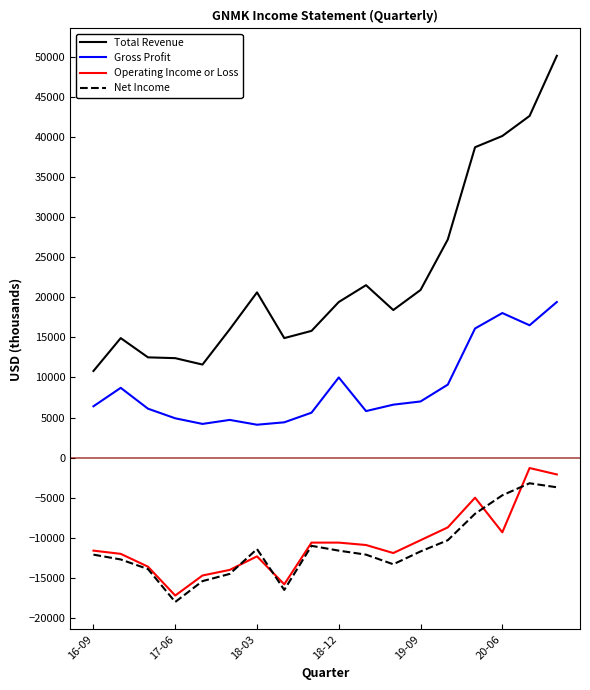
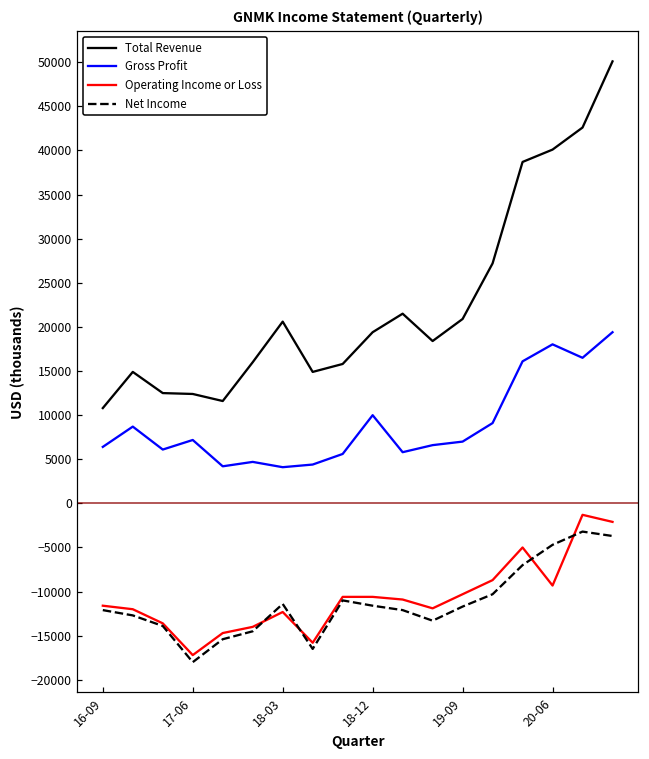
  {
    "Gross Profit": {
      "16-09": 6000,
-     "17-06": 5000,
+     "17-06": 7000,
      "18-03": 4000,
      "18-12": 10000,
      "19-09": 7000,
      "20-06": 18000
    },
    "Operating Income or Loss": {
      "16-09": -12000,
      "17-06": -17000,
      "18-03": -12000,
      "18-12": -11000,
      "19-09": -10000,
      "20-06": -9000
    }
  }
